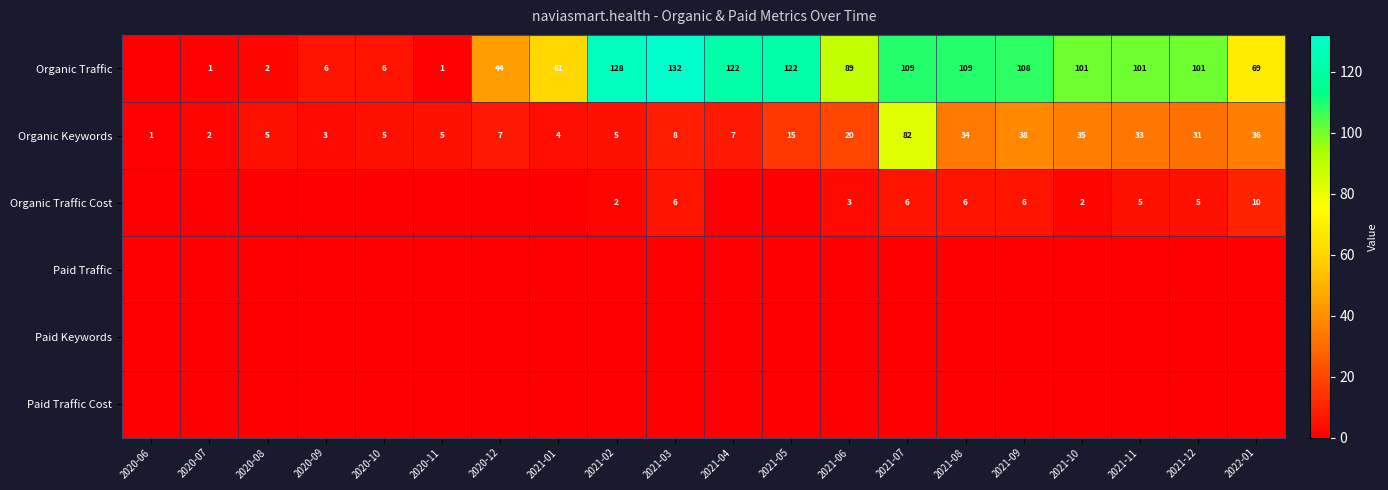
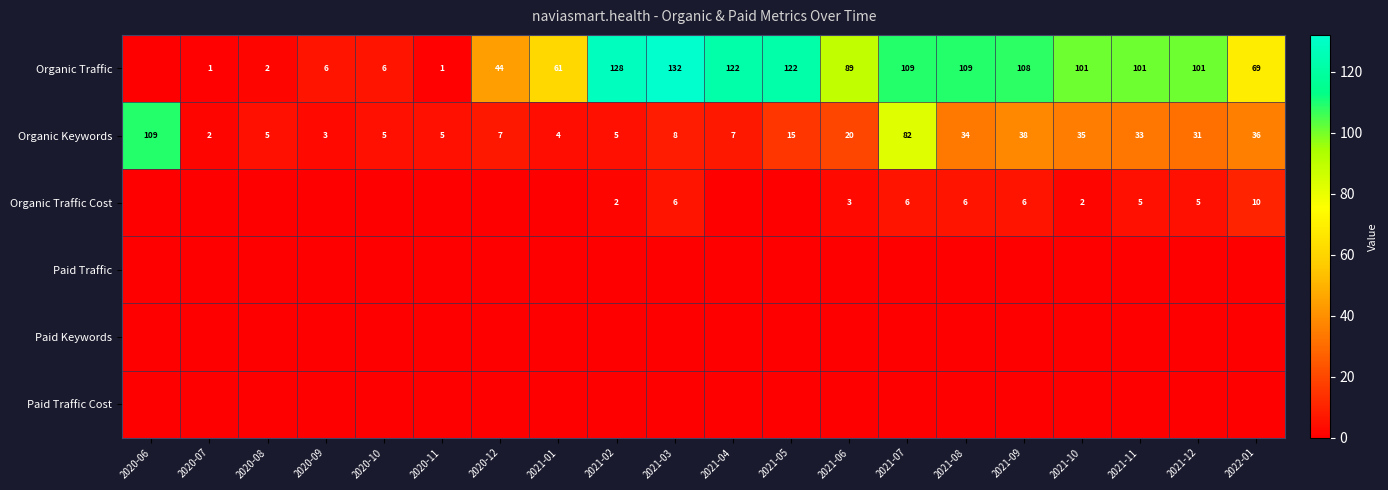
  {
    "Organic Traffic": {
      "2020-07": 1,
      "2020-08": 2,
      "2020-09": 6,
      "2020-10": 6,
      "2020-11": 1,
      "2020-12": 44,
      "2021-01": 61,
      "2021-02": 128,
      "2021-03": 132,
      "2021-04": 122,
      "2021-05": 122,
      "2021-06": 89,
      "2021-07": 109,
      "2021-08": 109,
      "2021-09": 108,
      "2021-10": 101,
      "2021-11": 101,
      "2021-12": 101,
      "2022-01": 69
    },
    "Organic Keywords": {
-     "2020-06": 1,
+     "2020-06": 109,
      "2020-07": 2,
      "2020-08": 5,
      "2020-09": 3,
      "2020-10": 5,
      "2020-11": 5,
      "2020-12": 7,
      "2021-01": 4,
      "2021-02": 5,
      "2021-03": 8,
      "2021-04": 7,
      "2021-05": 15,
      "2021-06": 20,
      "2021-07": 82,
      "2021-08": 34,
      "2021-09": 38,
      "2021-10": 35,
      "2021-11": 33,
      "2021-12": 31,
      "2022-01": 36
    },
    "Organic Traffic Cost": {
      "2021-02": 2,
      "2021-03": 6,
      "2021-06": 3,
      "2021-07": 6,
      "2021-08": 6,
      "2021-09": 6,
      "2021-10": 2,
      "2021-11": 5,
      "2021-12": 5,
      "2022-01": 10
    }
  }
